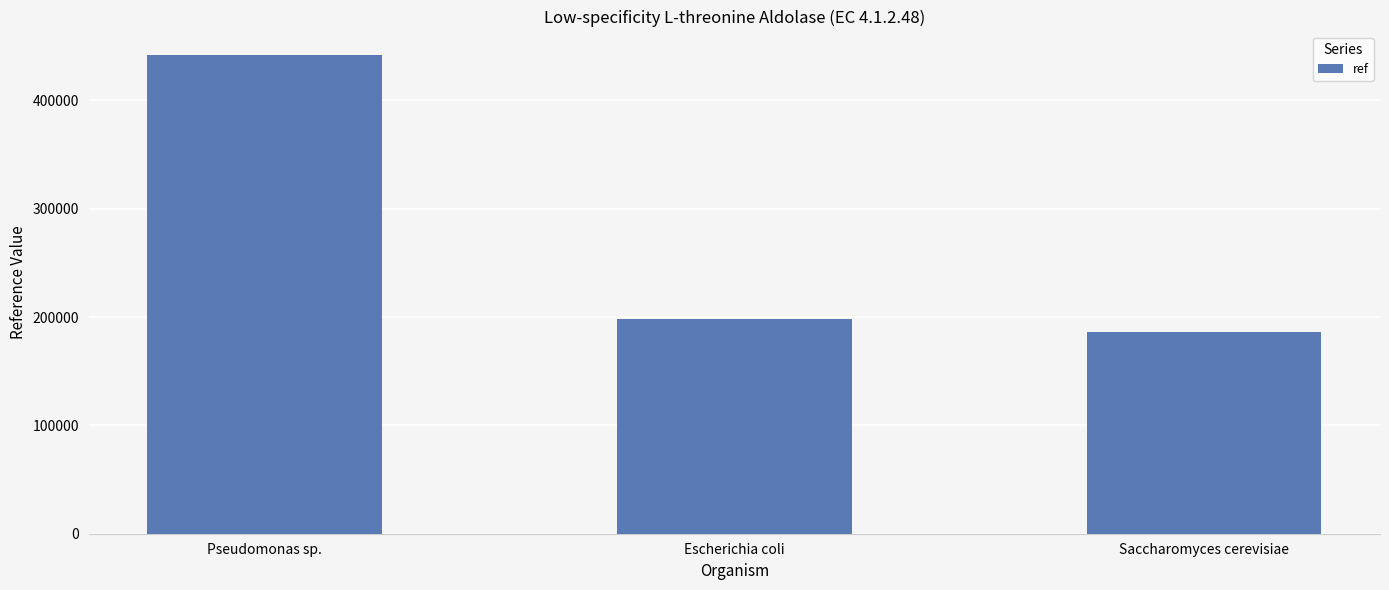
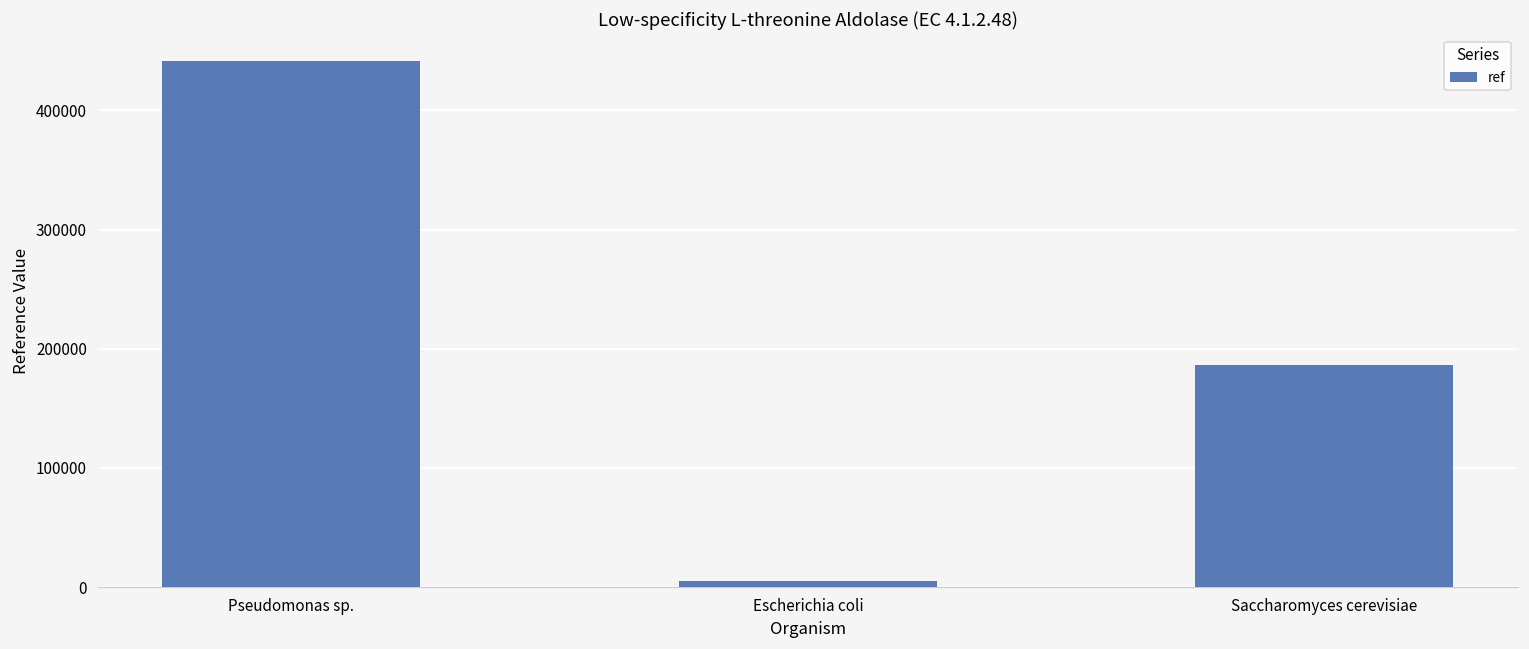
  {
    "Pseudomonas sp.": 441000,
-   "Escherichia coli": 198000,
+   "Escherichia coli": 5000,
    "Saccharomyces cerevisiae": 186000
  }
